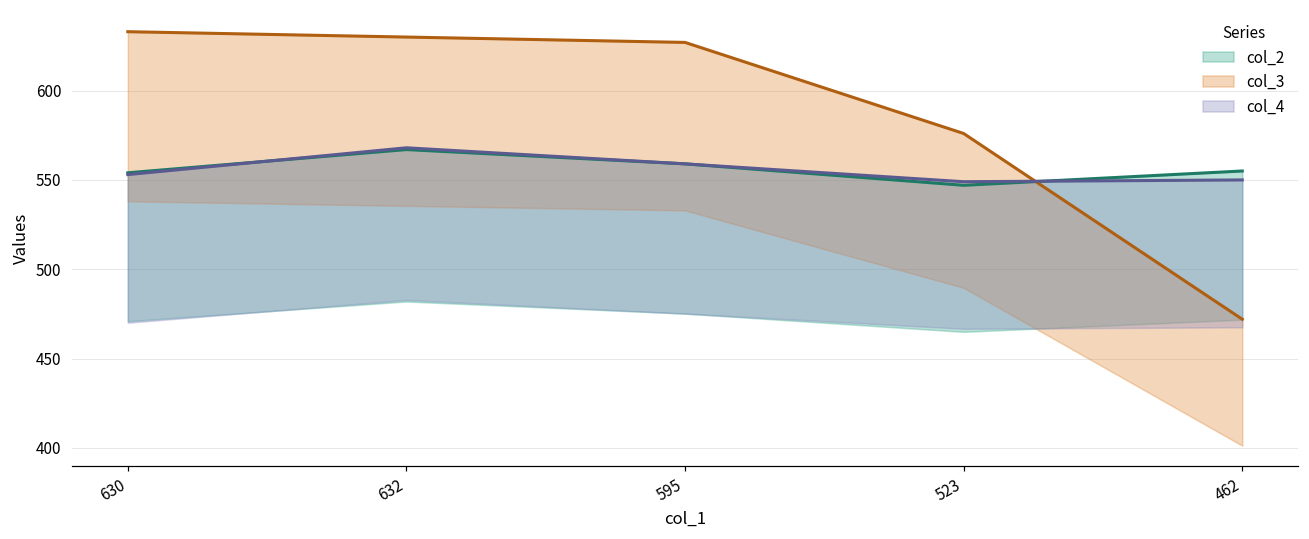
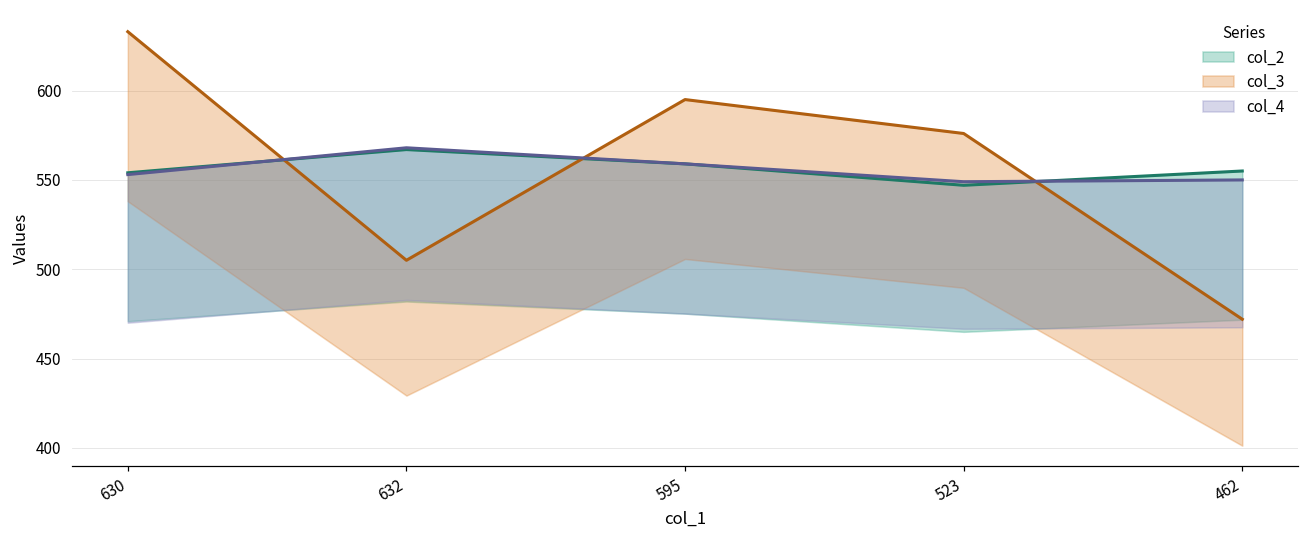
  {
    "col_3": {
      "630": 633,
-     "632": 630,
-     "595": 627,
+     "632": 505,
+     "595": 595,
      "523": 576,
      "462": 472
    }
  }
